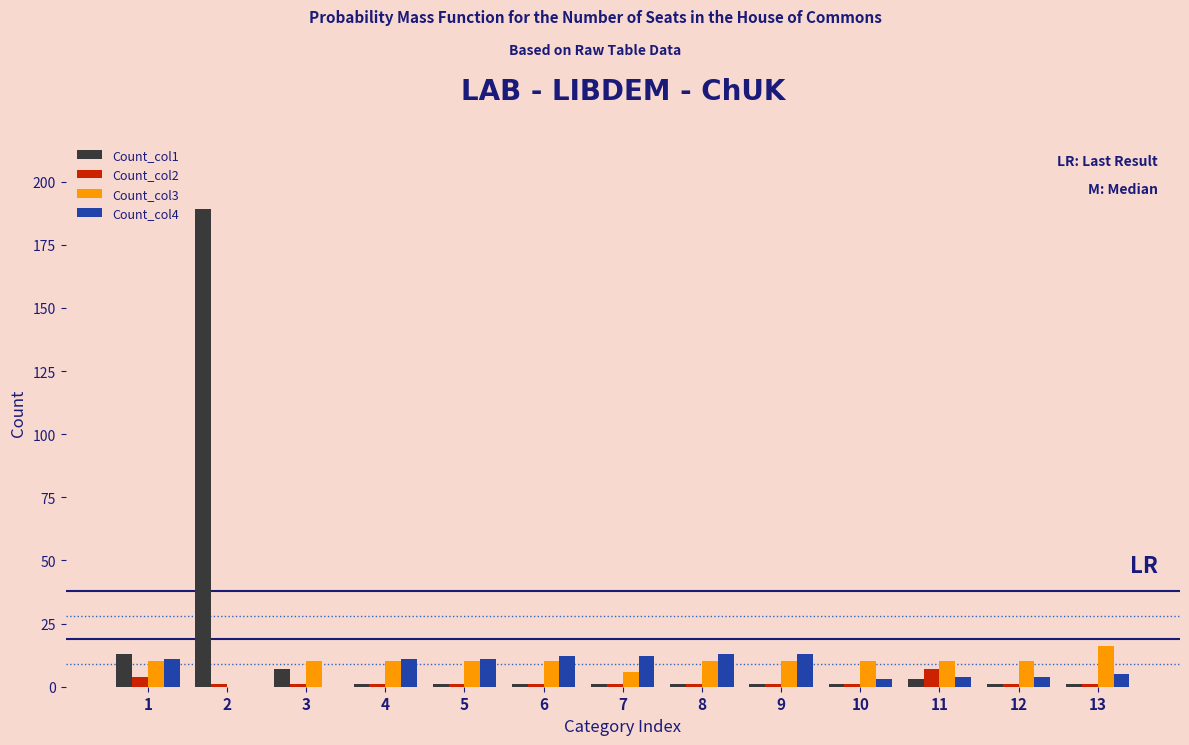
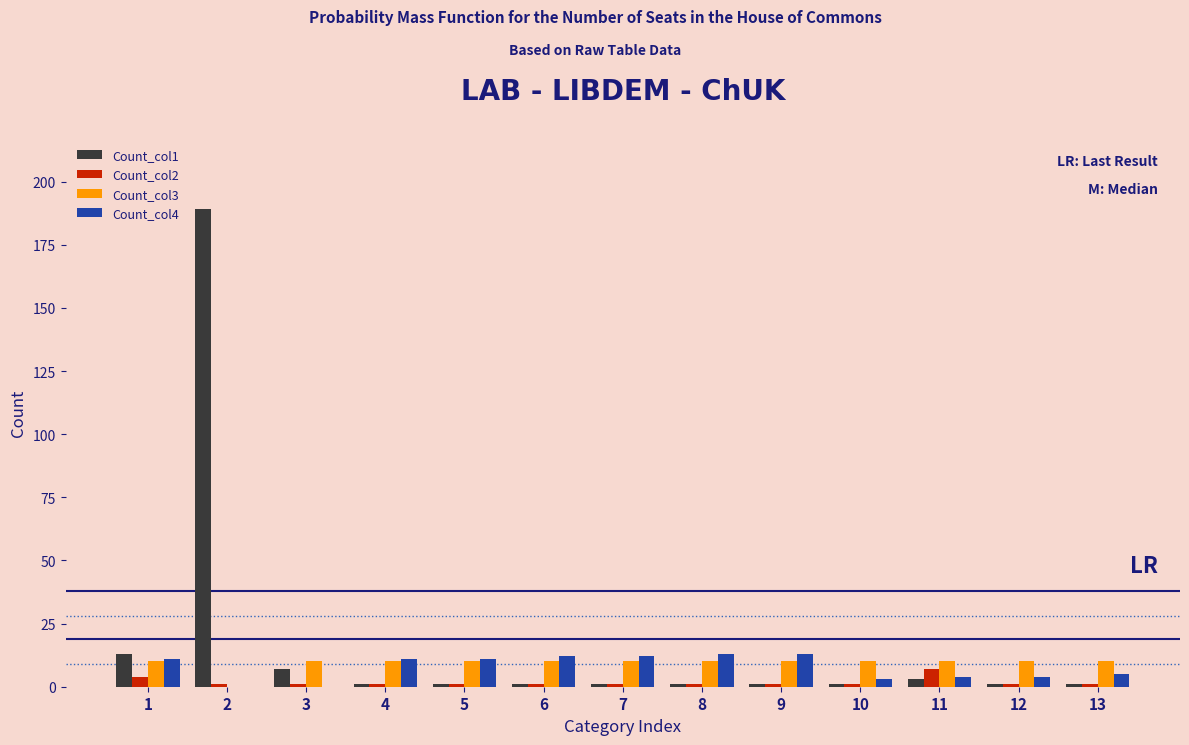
  {
    "Count_col1": {
      "1": 13,
      "2": 189,
      "3": 7,
      "4": 1,
      "5": 1,
      "6": 1,
      "7": 1,
      "8": 1,
      "9": 1,
      "10": 1,
      "11": 3,
      "12": 1,
      "13": 1
    },
    "Count_col2": {
      "1": 4,
      "2": 1,
      "3": 1,
      "4": 1,
      "5": 1,
      "6": 1,
      "7": 1,
      "8": 1,
      "9": 1,
      "10": 1,
      "11": 7,
      "12": 1,
      "13": 1
    },
    "Count_col3": {
      "1": 10,
      "2": 0,
      "3": 10,
      "4": 10,
      "5": 10,
      "6": 10,
-     "7": 6,
+     "7": 10,
      "8": 10,
      "9": 10,
      "10": 10,
      "11": 10,
      "12": 10,
-     "13": 16
+     "13": 10
    },
    "Count_col4": {
      "1": 11,
      "2": 0,
      "3": 0,
      "4": 11,
      "5": 11,
      "6": 12,
      "7": 12,
      "8": 13,
      "9": 13,
      "10": 3,
      "11": 4,
      "12": 4,
      "13": 5
    }
  }
